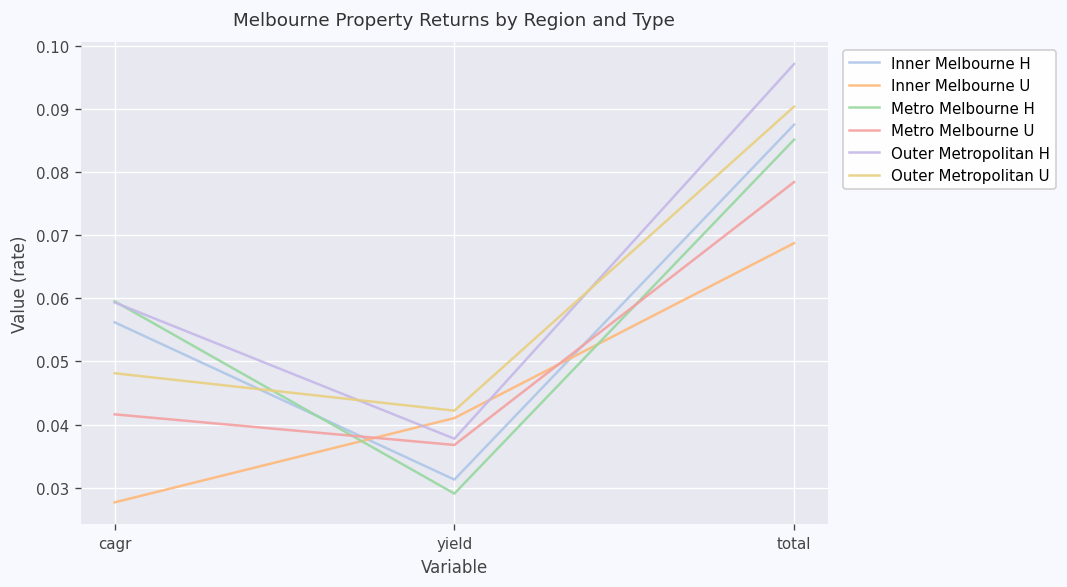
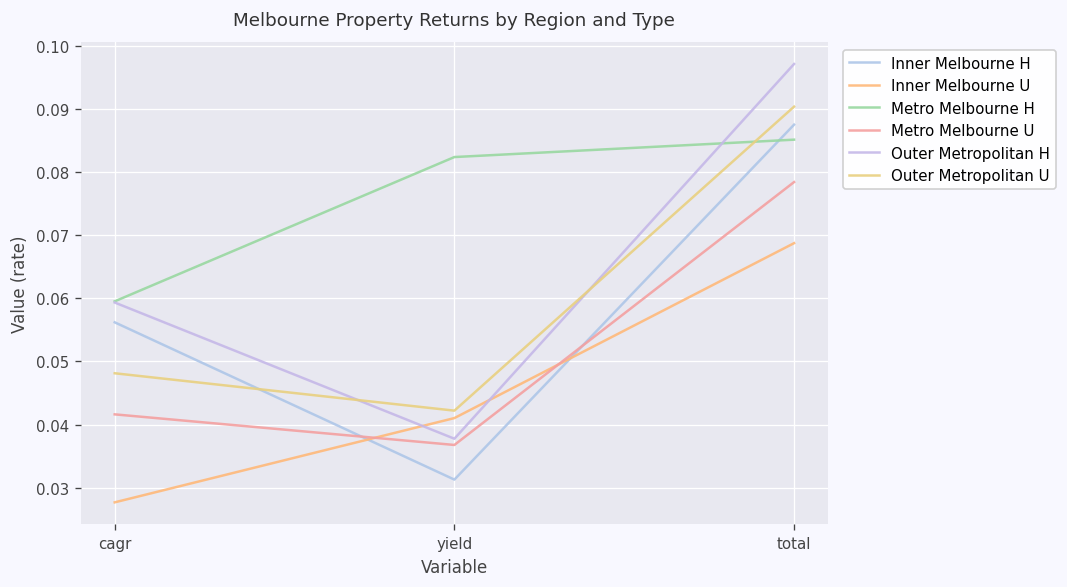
  {
    "Metro Melbourne H": {
-     "yield": 0.029,
+     "yield": 0.082,
      "total": 0.085
    }
  }
